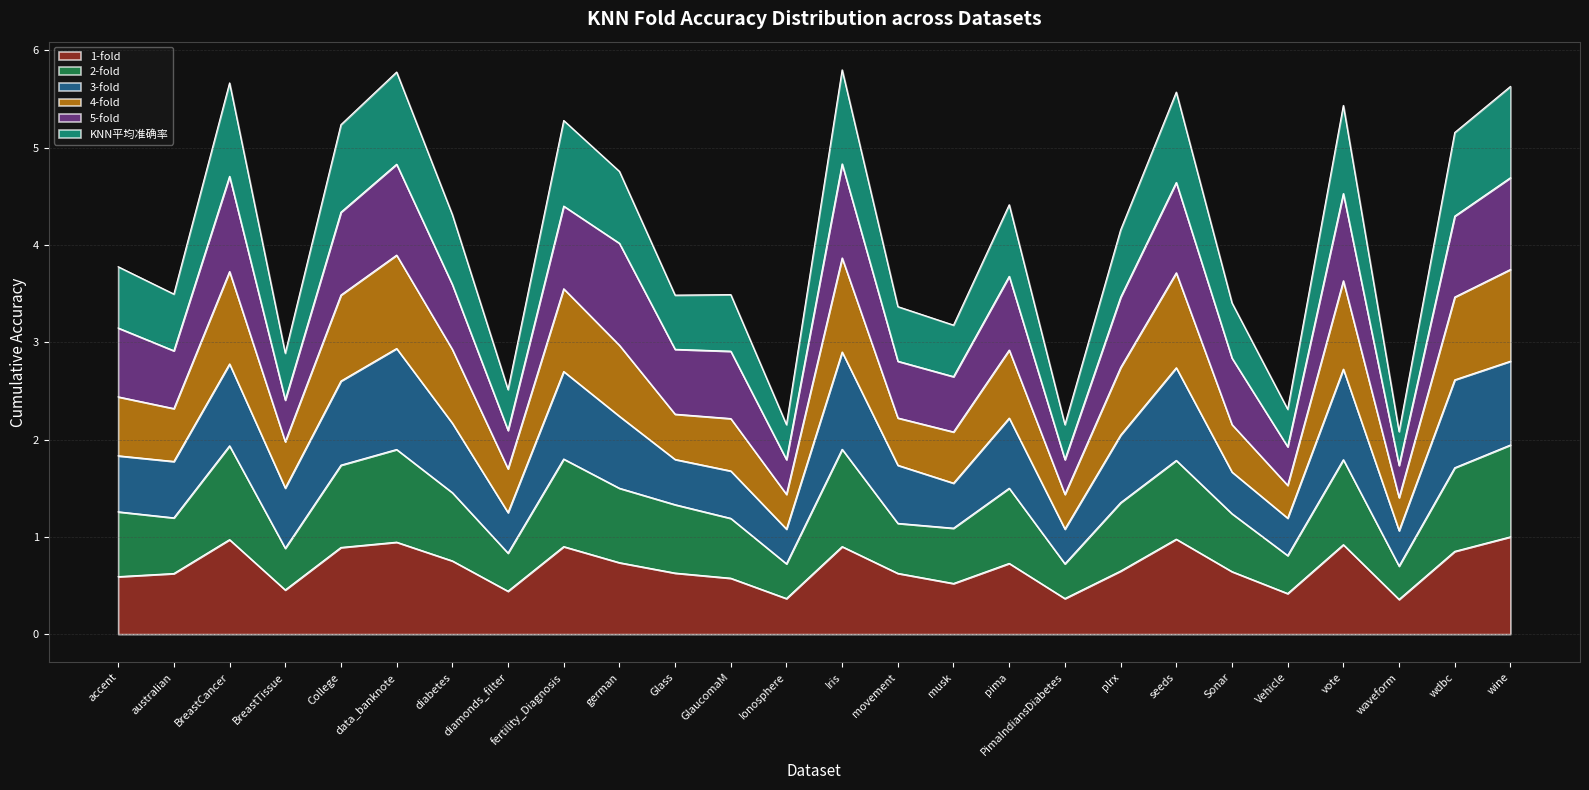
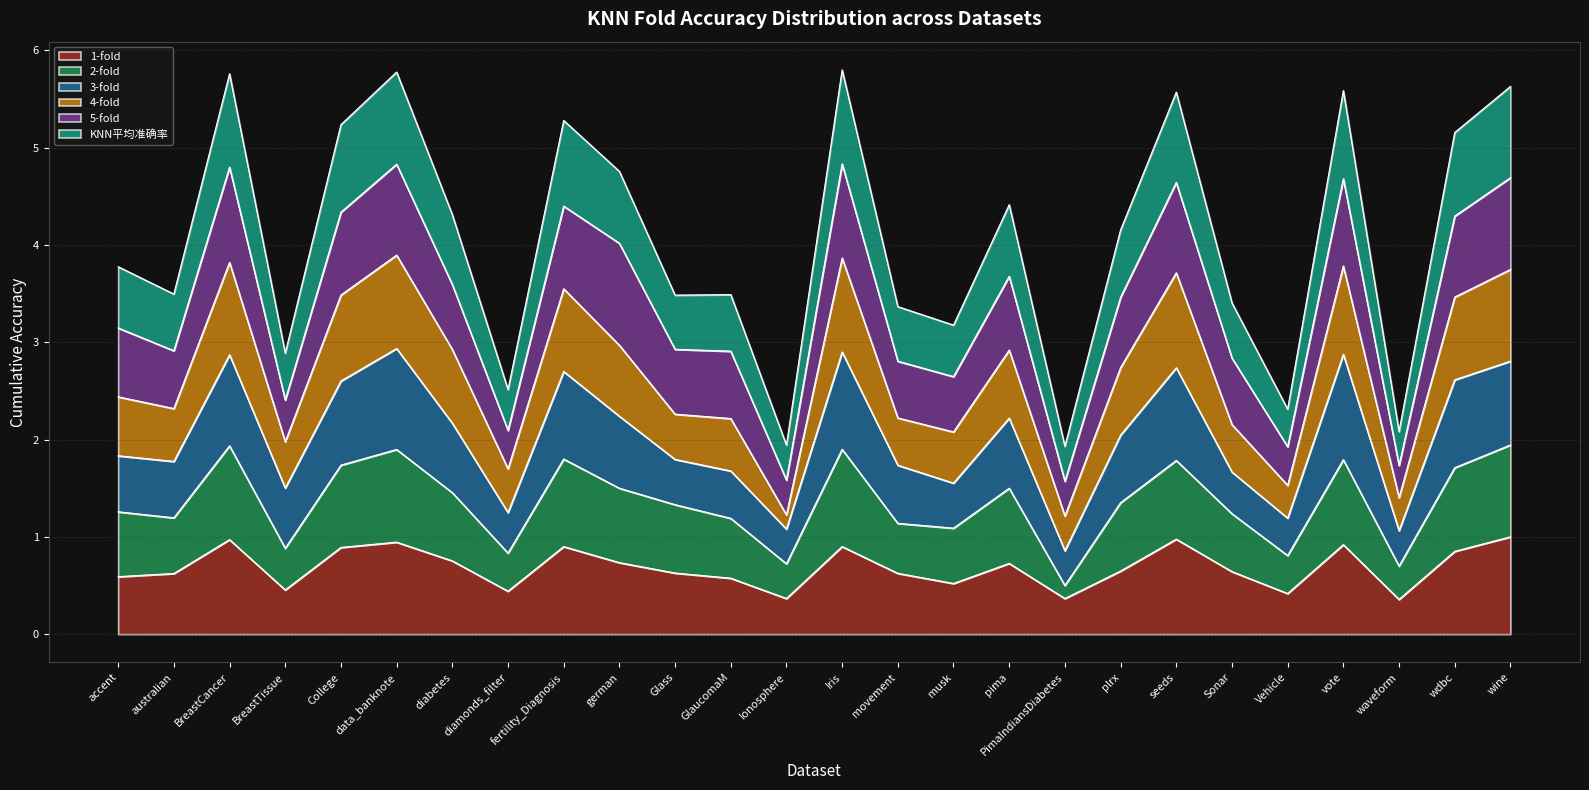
  {
    "1-fold": {
      "accent": 0.6,
      "australian": 0.6,
      "BreastCancer": 1.0,
      "BreastTissue": 0.5,
      "College": 0.9,
      "data_banknote": 0.9,
      "diabetes": 0.8,
      "diamonds_filter": 0.4,
      "fertility_Diagnosis": 0.9,
      "german": 0.7,
      "Glass": 0.6,
      "GlaucomaM": 0.6,
      "Ionosphere": 0.4,
      "Iris": 0.9,
      "movement": 0.6,
      "musk": 0.5,
      "pima": 0.7,
      "PimaIndiansDiabetes": 0.4,
      "plrx": 0.6,
      "seeds": 1.0,
      "Sonar": 0.6,
      "Vehicle": 0.4,
      "vote": 0.9,
      "waveform": 0.4,
      "wdbc": 0.9,
      "wine": 1.0
    },
    "2-fold": {
      "accent": 0.7,
      "australian": 0.6,
      "BreastCancer": 1.0,
      "BreastTissue": 0.4,
      "College": 0.8,
      "data_banknote": 1.0,
      "diabetes": 0.7,
      "diamonds_filter": 0.4,
      "fertility_Diagnosis": 0.9,
      "german": 0.8,
      "Glass": 0.7,
      "GlaucomaM": 0.6,
      "Ionosphere": 0.4,
      "Iris": 1.0,
      "movement": 0.5,
      "musk": 0.6,
      "pima": 0.8,
-     "PimaIndiansDiabetes": 0.4,
+     "PimaIndiansDiabetes": 0.1,
      "plrx": 0.7,
      "seeds": 0.8,
      "Sonar": 0.6,
      "Vehicle": 0.4,
      "vote": 0.9,
      "waveform": 0.3,
      "wdbc": 0.9,
      "wine": 0.9
    },
    "3-fold": {
      "accent": 0.6,
      "australian": 0.6,
-     "BreastCancer": 0.8,
+     "BreastCancer": 0.9,
      "BreastTissue": 0.6,
      "College": 0.9,
      "data_banknote": 1.0,
      "diabetes": 0.7,
      "diamonds_filter": 0.4,
      "fertility_Diagnosis": 0.9,
      "german": 0.7,
      "Glass": 0.5,
      "GlaucomaM": 0.5,
      "Ionosphere": 0.4,
      "Iris": 1.0,
      "movement": 0.6,
      "musk": 0.5,
      "pima": 0.7,
      "PimaIndiansDiabetes": 0.4,
      "plrx": 0.7,
      "seeds": 1.0,
      "Sonar": 0.4,
      "Vehicle": 0.4,
-     "vote": 0.9,
+     "vote": 1.1,
      "waveform": 0.4,
      "wdbc": 0.9,
      "wine": 0.9
    },
    "4-fold": {
      "accent": 0.6,
      "australian": 0.5,
      "BreastCancer": 1.0,
      "BreastTissue": 0.5,
      "College": 0.9,
      "data_banknote": 1.0,
      "diabetes": 0.8,
      "diamonds_filter": 0.4,
      "fertility_Diagnosis": 0.9,
      "german": 0.7,
      "Glass": 0.5,
      "GlaucomaM": 0.5,
-     "Ionosphere": 0.4,
+     "Ionosphere": 0.1,
      "Iris": 1.0,
      "movement": 0.5,
      "musk": 0.5,
      "pima": 0.7,
      "PimaIndiansDiabetes": 0.4,
      "plrx": 0.7,
      "seeds": 1.0,
      "Sonar": 0.5,
      "Vehicle": 0.3,
      "vote": 0.9,
      "waveform": 0.3,
      "wdbc": 0.9,
      "wine": 0.9
    },
    "5-fold": {
      "accent": 0.7,
      "australian": 0.6,
      "BreastCancer": 1.0,
      "BreastTissue": 0.4,
      "College": 0.9,
      "data_banknote": 0.9,
      "diabetes": 0.7,
      "diamonds_filter": 0.4,
      "fertility_Diagnosis": 0.9,
      "german": 1.0,
      "Glass": 0.7,
      "GlaucomaM": 0.7,
      "Ionosphere": 0.4,
      "Iris": 1.0,
      "movement": 0.6,
      "musk": 0.6,
      "pima": 0.8,
      "PimaIndiansDiabetes": 0.4,
      "plrx": 0.7,
      "seeds": 0.9,
      "Sonar": 0.7,
      "Vehicle": 0.4,
      "vote": 0.9,
      "waveform": 0.3,
      "wdbc": 0.8,
      "wine": 0.9
    },
    "KNN平均准确率": {
      "accent": 0.6,
      "australian": 0.6,
      "BreastCancer": 1.0,
      "BreastTissue": 0.5,
      "College": 0.9,
      "data_banknote": 0.9,
      "diabetes": 0.7,
      "diamonds_filter": 0.4,
      "fertility_Diagnosis": 0.9,
      "german": 0.7,
      "Glass": 0.6,
      "GlaucomaM": 0.6,
      "Ionosphere": 0.4,
      "Iris": 1.0,
      "movement": 0.6,
      "musk": 0.5,
      "pima": 0.7,
      "PimaIndiansDiabetes": 0.4,
      "plrx": 0.7,
      "seeds": 0.9,
      "Sonar": 0.6,
      "Vehicle": 0.4,
      "vote": 0.9,
      "waveform": 0.3,
      "wdbc": 0.9,
      "wine": 0.9
    }
  }
